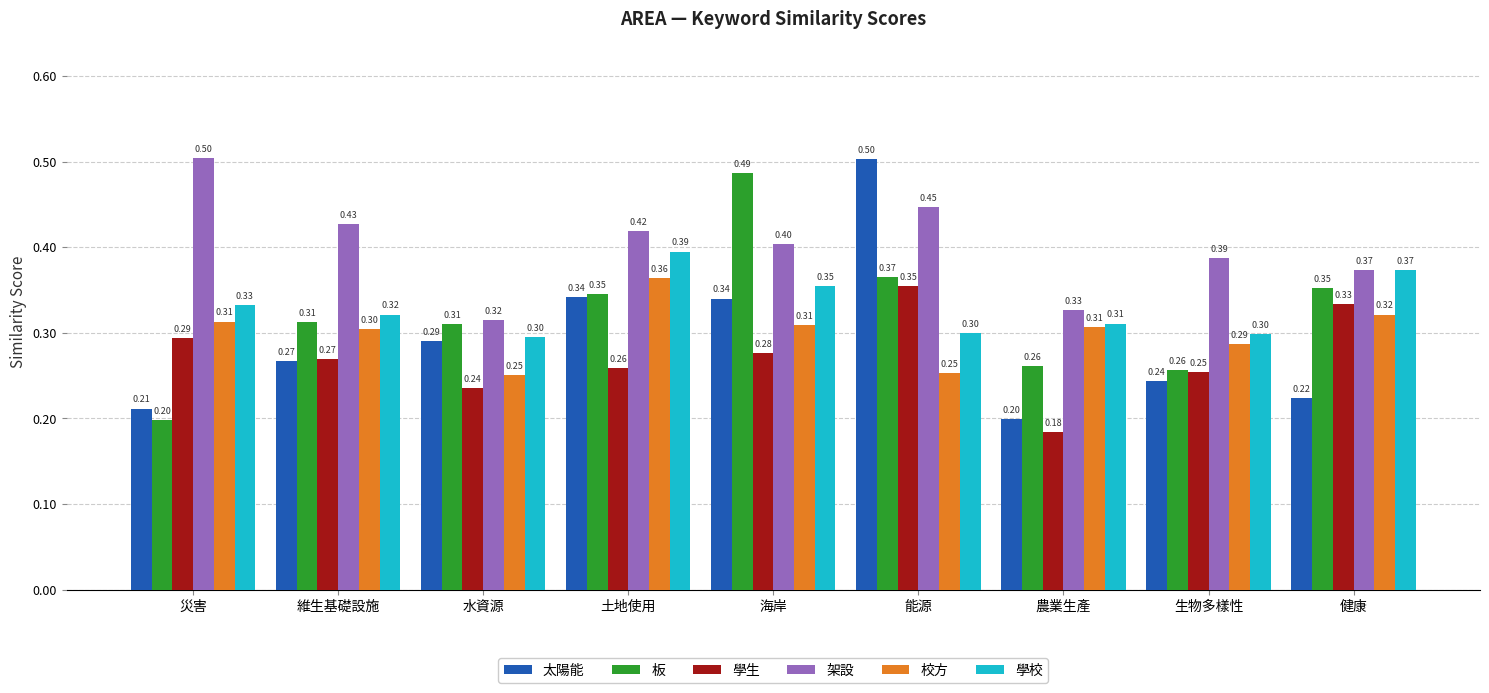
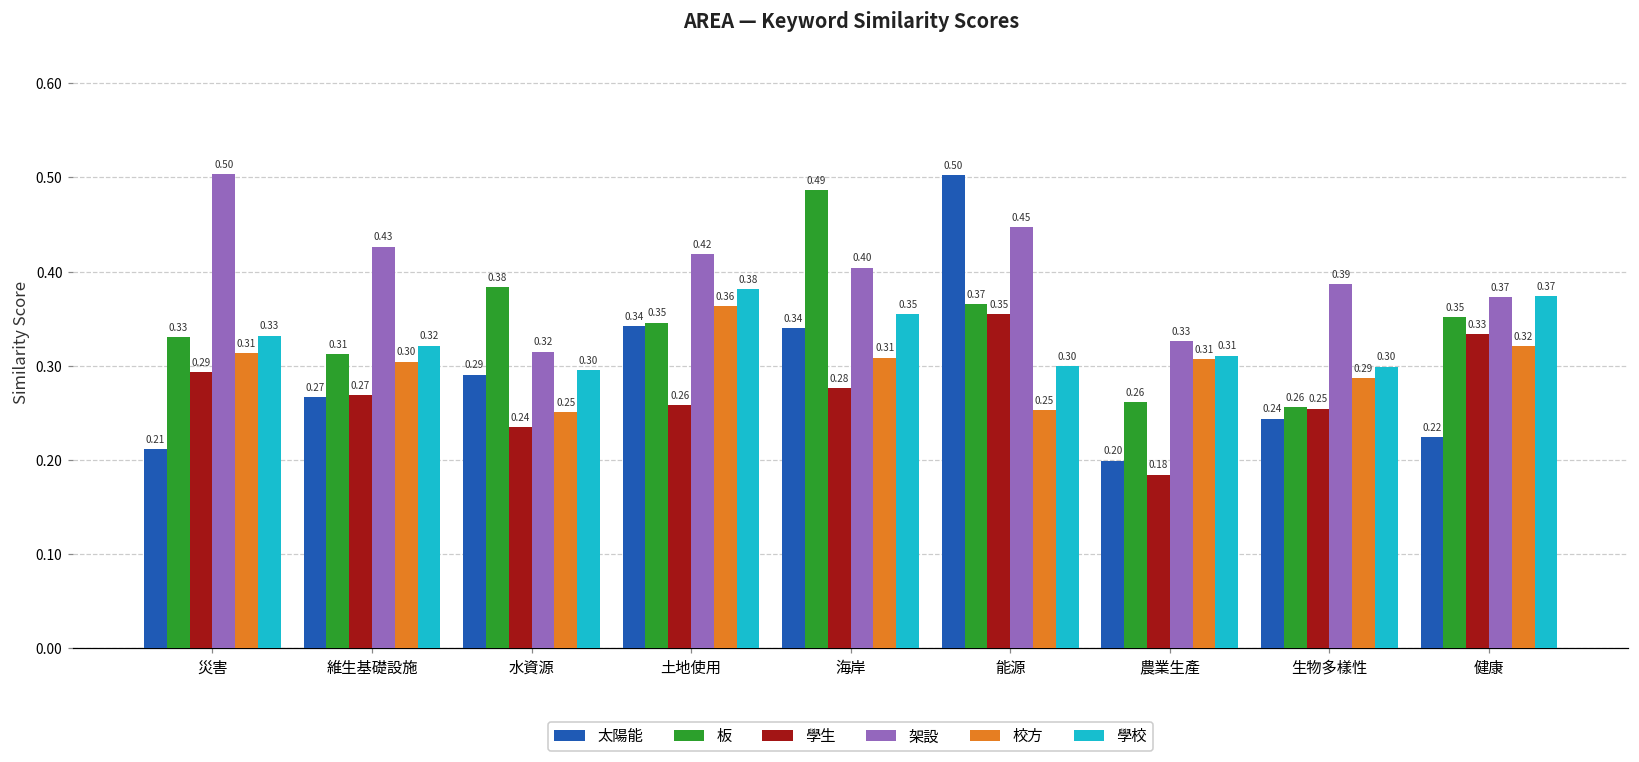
  {
    "太陽能": {
      "災害": 0.21,
      "維生基礎設施": 0.27,
      "水資源": 0.29,
      "土地使用": 0.34,
      "海岸": 0.34,
      "能源": 0.50,
      "農業生產": 0.20,
      "生物多樣性": 0.24,
      "健康": 0.22
    },
    "板": {
-     "災害": 0.20,
+     "災害": 0.33,
      "維生基礎設施": 0.31,
-     "水資源": 0.31,
+     "水資源": 0.38,
      "土地使用": 0.35,
      "海岸": 0.49,
      "能源": 0.37,
      "農業生產": 0.26,
      "生物多樣性": 0.26,
      "健康": 0.35
    },
    "學生": {
      "災害": 0.29,
      "維生基礎設施": 0.27,
      "水資源": 0.24,
      "土地使用": 0.26,
      "海岸": 0.28,
      "能源": 0.35,
      "農業生產": 0.18,
      "生物多樣性": 0.25,
      "健康": 0.33
    },
    "架設": {
      "災害": 0.50,
      "維生基礎設施": 0.43,
      "水資源": 0.32,
      "土地使用": 0.42,
      "海岸": 0.40,
      "能源": 0.45,
      "農業生產": 0.33,
      "生物多樣性": 0.39,
      "健康": 0.37
    },
    "校方": {
      "災害": 0.31,
      "維生基礎設施": 0.30,
      "水資源": 0.25,
      "土地使用": 0.36,
      "海岸": 0.31,
      "能源": 0.25,
      "農業生產": 0.31,
      "生物多樣性": 0.29,
      "健康": 0.32
    },
    "學校": {
      "災害": 0.33,
      "維生基礎設施": 0.32,
      "水資源": 0.30,
-     "土地使用": 0.39,
+     "土地使用": 0.38,
      "海岸": 0.35,
      "能源": 0.30,
      "農業生產": 0.31,
      "生物多樣性": 0.30,
      "健康": 0.37
    }
  }
